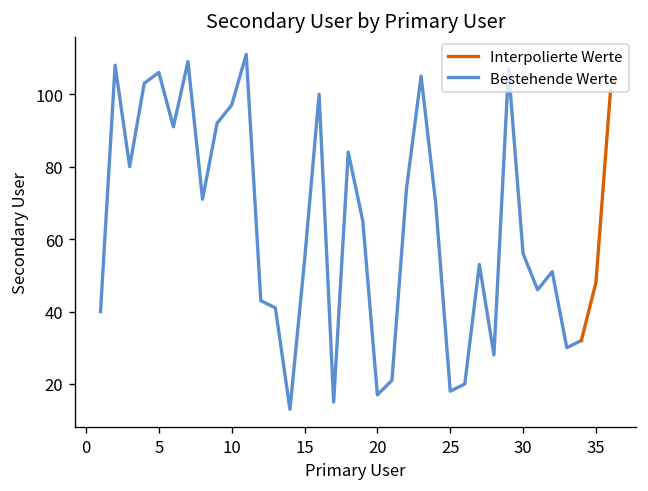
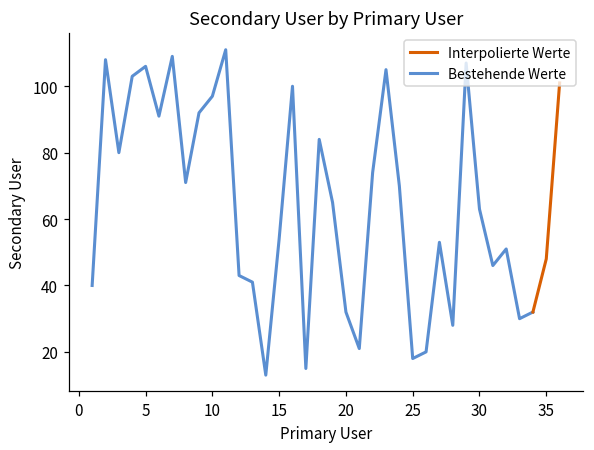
  {
    "Bestehende Werte": {
      "5": 106,
      "10": 97,
      "15": 54,
-     "20": 17,
+     "20": 32,
      "25": 18,
-     "30": 56
+     "30": 63
    },
    "Interpolierte Werte": {
      "35": 48
    }
  }
